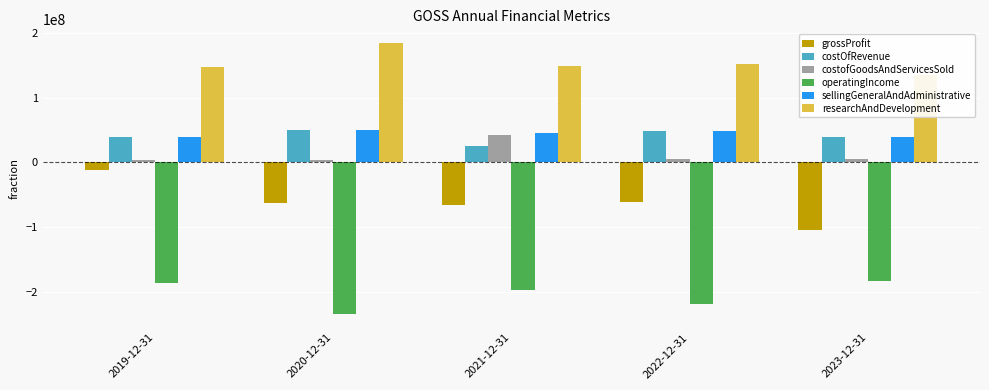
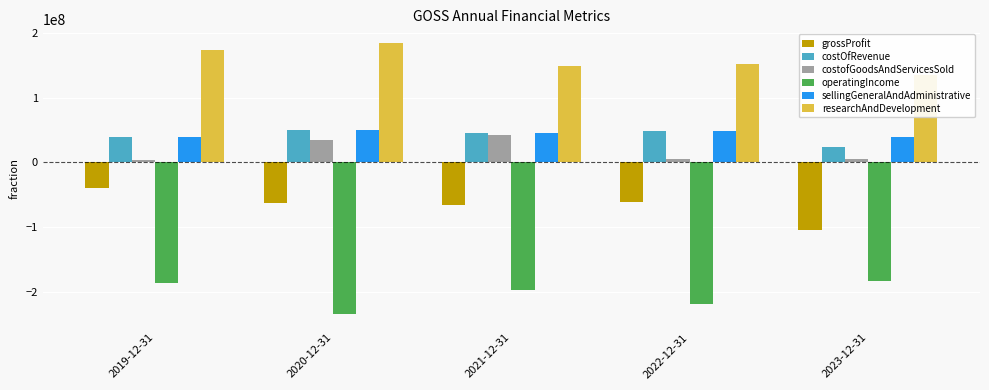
  {
    "grossProfit": {
-     "2019-12-31": -10000000,
+     "2019-12-31": -40000000,
      "2020-12-31": -60000000,
      "2021-12-31": -70000000,
      "2022-12-31": -60000000,
      "2023-12-31": -100000000
    },
    "costOfRevenue": {
      "2019-12-31": 40000000,
      "2020-12-31": 50000000,
-     "2021-12-31": 20000000,
+     "2021-12-31": 50000000,
      "2022-12-31": 50000000,
-     "2023-12-31": 40000000
+     "2023-12-31": 20000000
    },
    "costofGoodsAndServicesSold": {
-     "2020-12-31": 0,
+     "2020-12-31": 30000000,
      "2021-12-31": 40000000,
      "2022-12-31": 0,
      "2023-12-31": 0
    },
    "operatingIncome": {
      "2019-12-31": -190000000,
      "2020-12-31": -230000000,
      "2021-12-31": -200000000,
      "2022-12-31": -220000000,
      "2023-12-31": -180000000
    },
    "sellingGeneralAndAdministrative": {
      "2019-12-31": 40000000,
      "2020-12-31": 50000000,
      "2021-12-31": 50000000,
      "2022-12-31": 50000000,
      "2023-12-31": 40000000
    },
    "researchAndDevelopment": {
-     "2019-12-31": 150000000,
+     "2019-12-31": 170000000,
      "2020-12-31": 180000000,
      "2021-12-31": 150000000,
      "2022-12-31": 150000000
    }
  }
